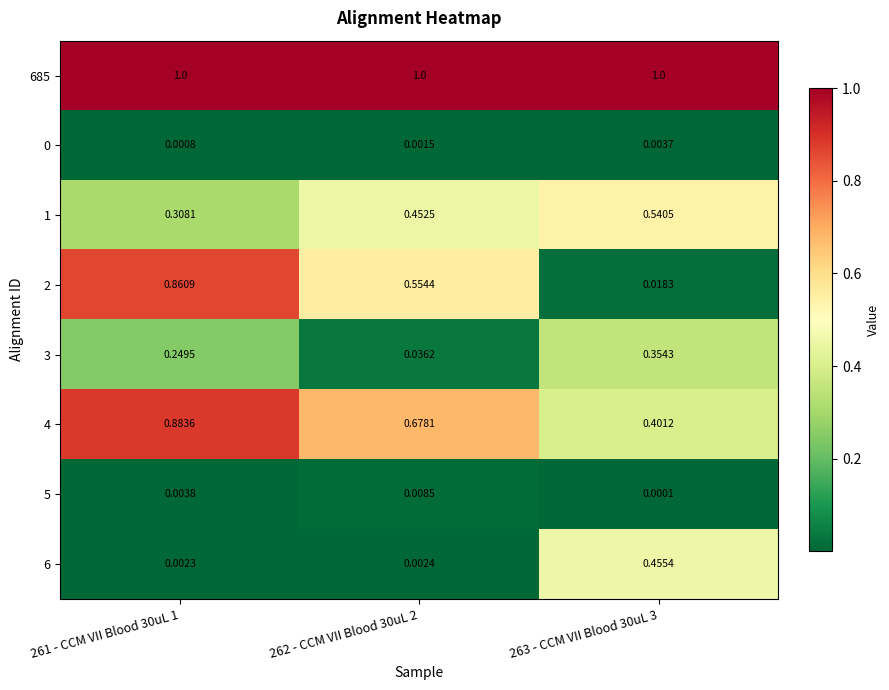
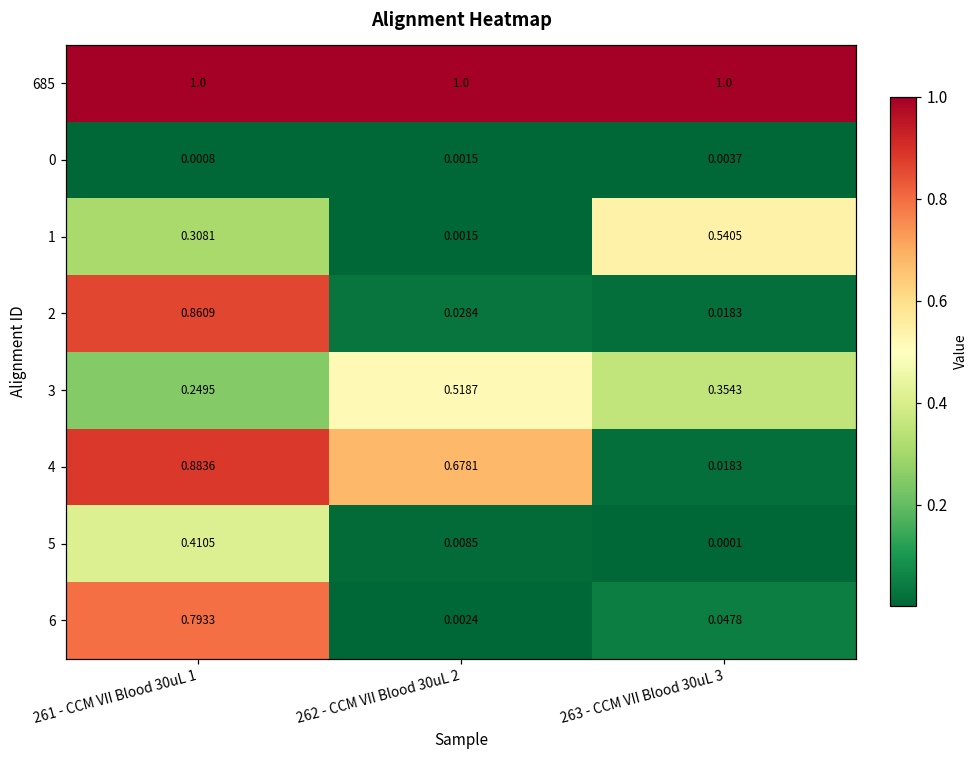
  {
    "685": {
      "261 - CCM VII Blood 30uL 1": 1.0,
      "262 - CCM VII Blood 30uL 2": 1.0,
      "263 - CCM VII Blood 30uL 3": 1.0
    },
    "0": {
      "261 - CCM VII Blood 30uL 1": 0.0008,
      "262 - CCM VII Blood 30uL 2": 0.0015,
      "263 - CCM VII Blood 30uL 3": 0.0037
    },
    "1": {
      "261 - CCM VII Blood 30uL 1": 0.3081,
-     "262 - CCM VII Blood 30uL 2": 0.4525,
+     "262 - CCM VII Blood 30uL 2": 0.0015,
      "263 - CCM VII Blood 30uL 3": 0.5405
    },
    "2": {
      "261 - CCM VII Blood 30uL 1": 0.8609,
-     "262 - CCM VII Blood 30uL 2": 0.5544,
+     "262 - CCM VII Blood 30uL 2": 0.0284,
      "263 - CCM VII Blood 30uL 3": 0.0183
    },
    "3": {
      "261 - CCM VII Blood 30uL 1": 0.2495,
-     "262 - CCM VII Blood 30uL 2": 0.0362,
+     "262 - CCM VII Blood 30uL 2": 0.5187,
      "263 - CCM VII Blood 30uL 3": 0.3543
    },
    "4": {
      "261 - CCM VII Blood 30uL 1": 0.8836,
      "262 - CCM VII Blood 30uL 2": 0.6781,
-     "263 - CCM VII Blood 30uL 3": 0.4012
+     "263 - CCM VII Blood 30uL 3": 0.0183
    },
    "5": {
-     "261 - CCM VII Blood 30uL 1": 0.0038,
+     "261 - CCM VII Blood 30uL 1": 0.4105,
      "262 - CCM VII Blood 30uL 2": 0.0085,
      "263 - CCM VII Blood 30uL 3": 0.0001
    },
    "6": {
-     "261 - CCM VII Blood 30uL 1": 0.0023,
+     "261 - CCM VII Blood 30uL 1": 0.7933,
      "262 - CCM VII Blood 30uL 2": 0.0024,
-     "263 - CCM VII Blood 30uL 3": 0.4554
+     "263 - CCM VII Blood 30uL 3": 0.0478
    }
  }
